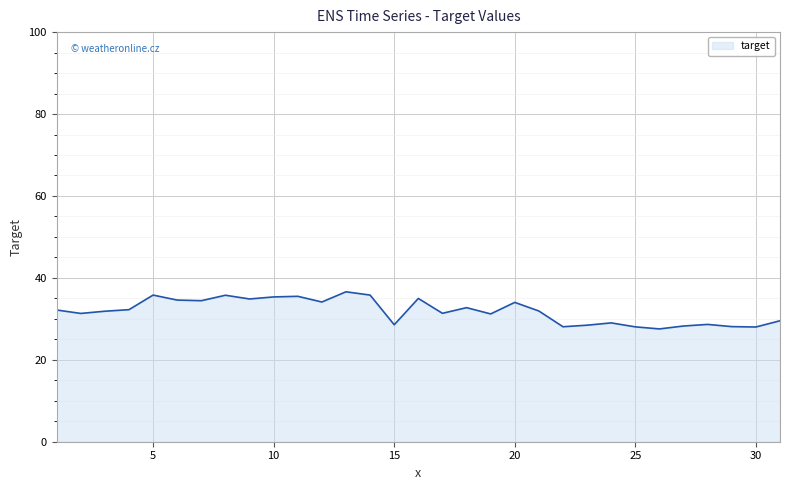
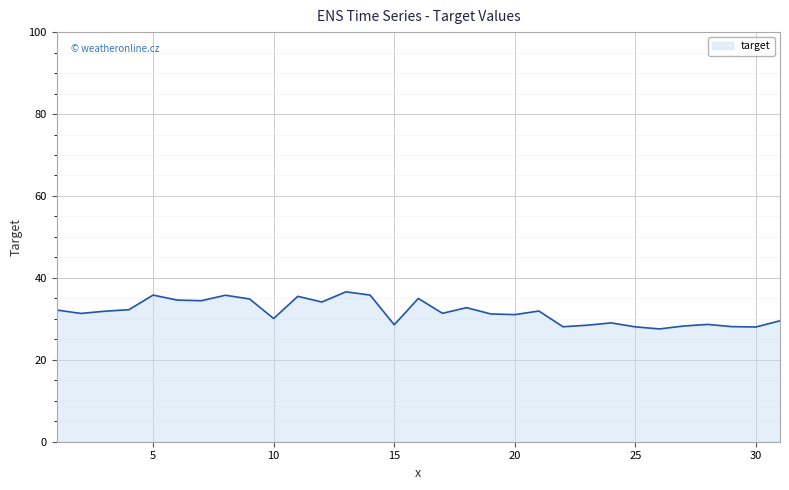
  {
    "5": 36,
-   "10": 35,
+   "10": 30,
    "15": 29,
-   "20": 34,
+   "20": 31,
    "25": 28,
    "30": 28
  }
